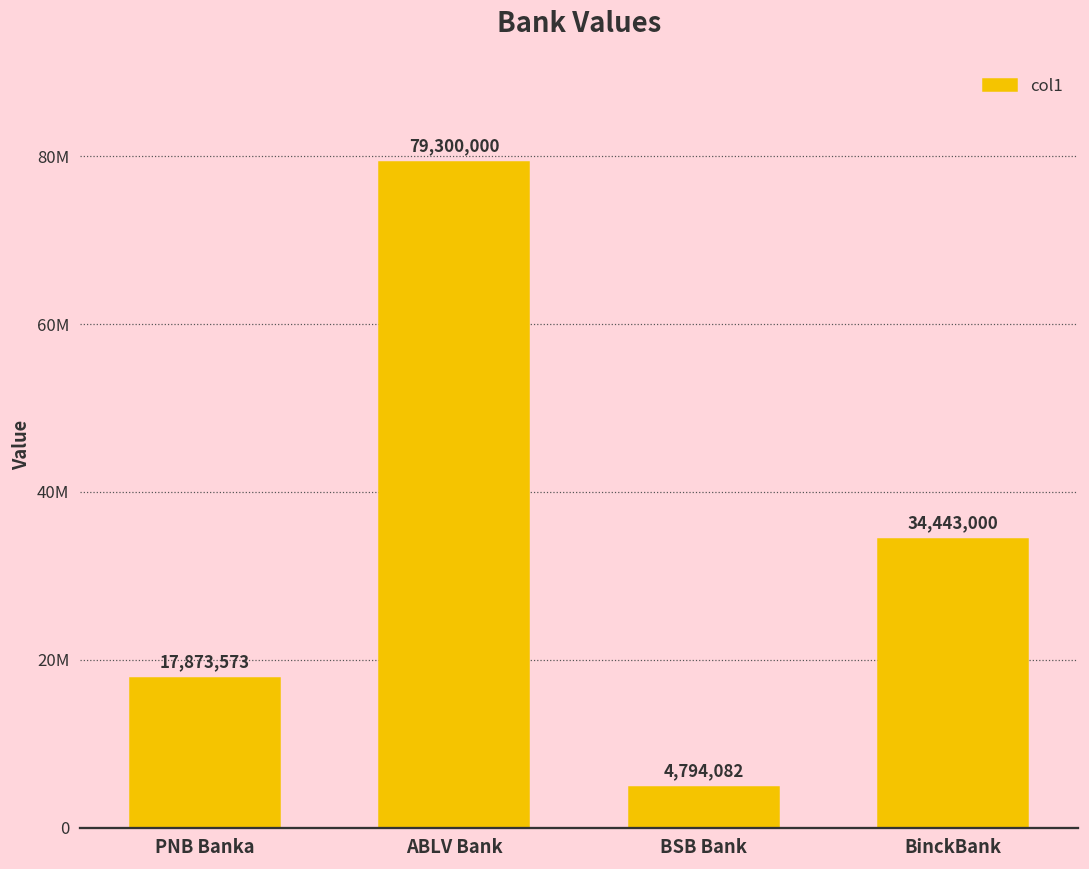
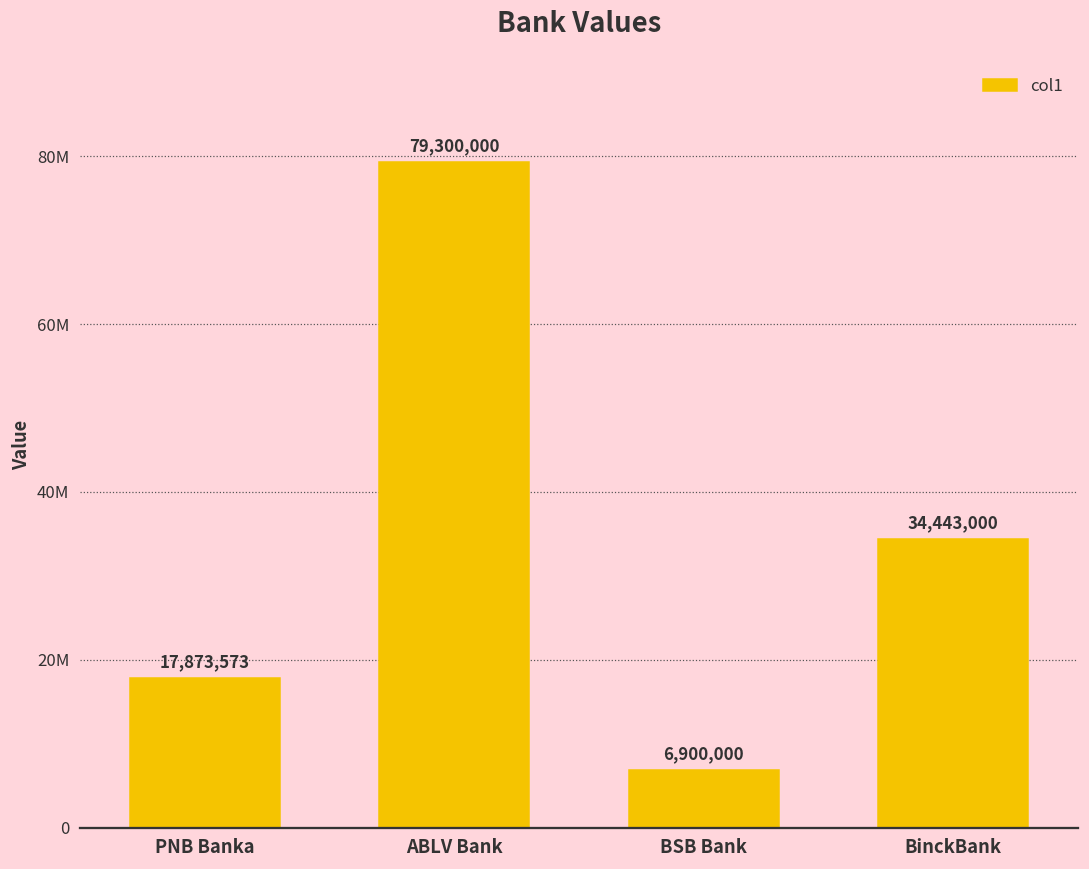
  {
    "PNB Banka": "17,873,573",
    "ABLV Bank": "79,300,000",
-   "BSB Bank": "4,794,082",
+   "BSB Bank": "6,900,000",
    "BinckBank": "34,443,000"
  }
